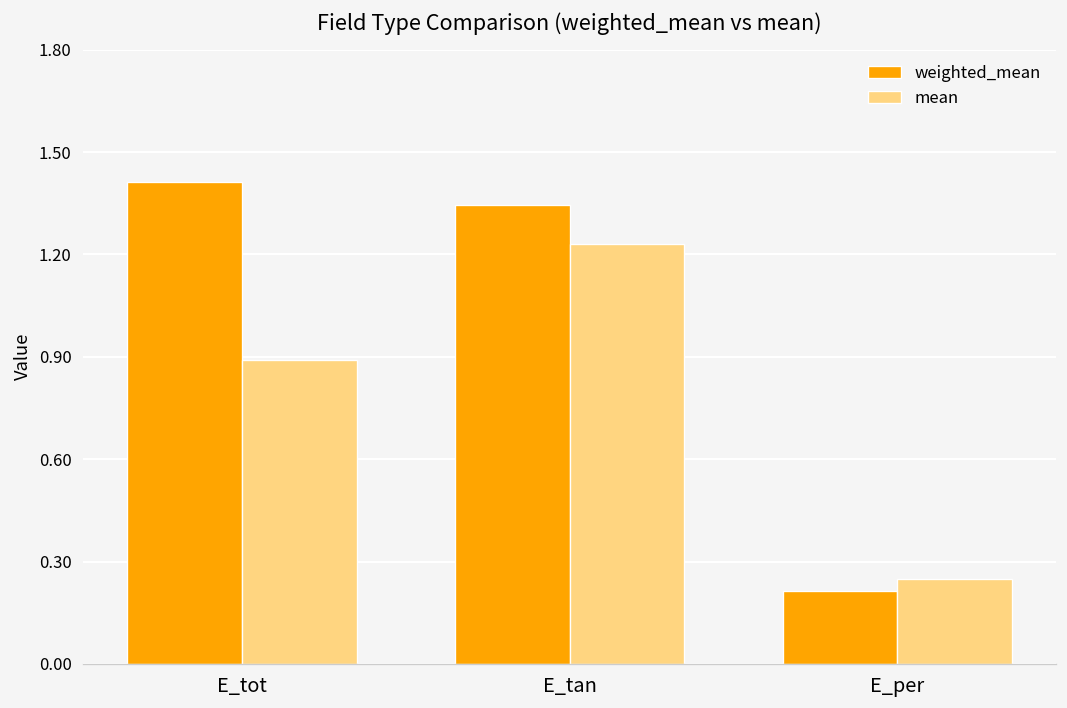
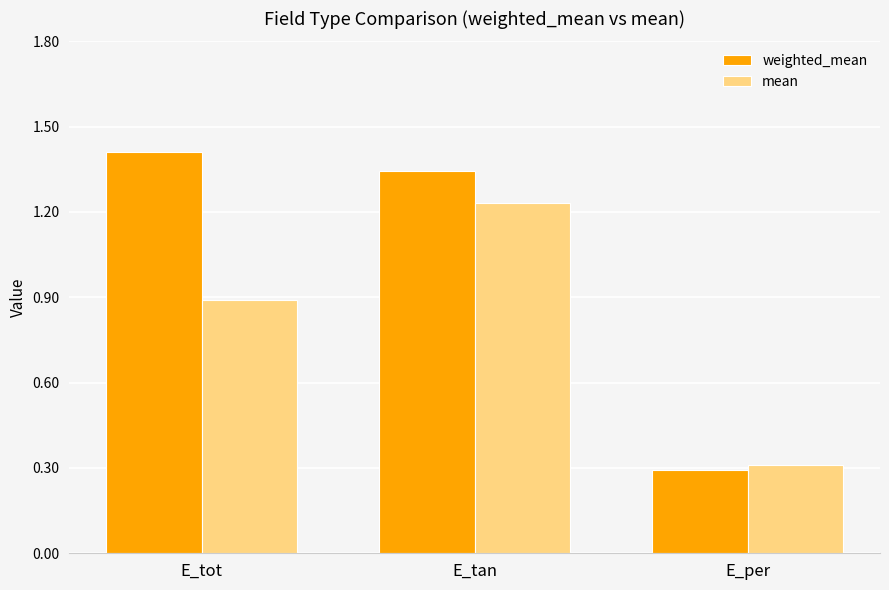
  {
    "weighted_mean": {
      "E_tot": 1.41,
      "E_tan": 1.35,
-     "E_per": 0.21
+     "E_per": 0.29
    },
    "mean": {
      "E_tot": 0.89,
      "E_tan": 1.23,
-     "E_per": 0.25
+     "E_per": 0.31
    }
  }
